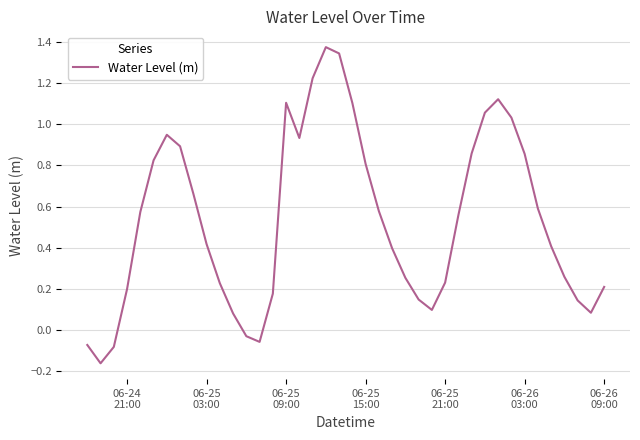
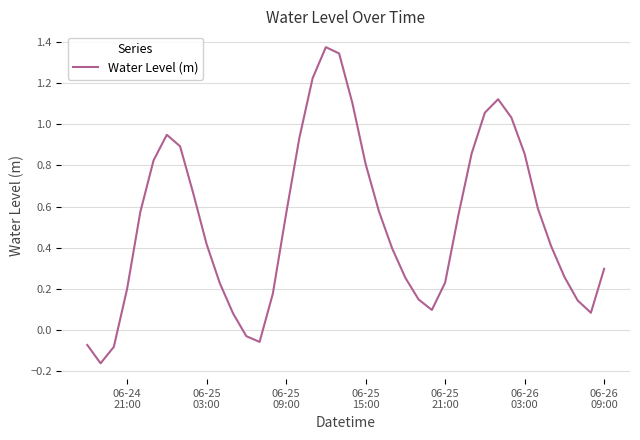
  {
    "06-24 21:00": 0.20,
    "06-25 03:00": 0.42,
-   "06-25 09:00": 1.11,
+   "06-25 09:00": 0.56,
    "06-25 15:00": 0.81,
    "06-25 21:00": 0.23,
    "06-26 03:00": 0.86,
-   "06-26 09:00": 0.21
+   "06-26 09:00": 0.30
  }
